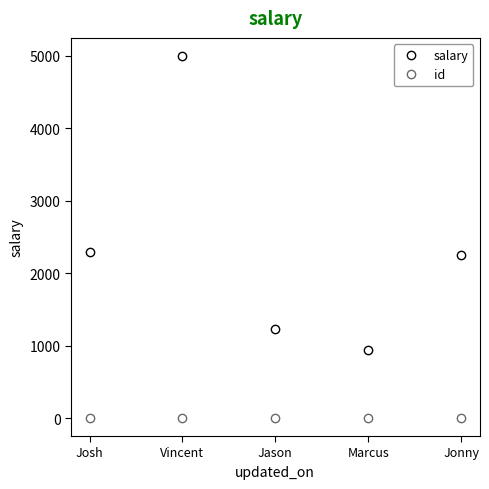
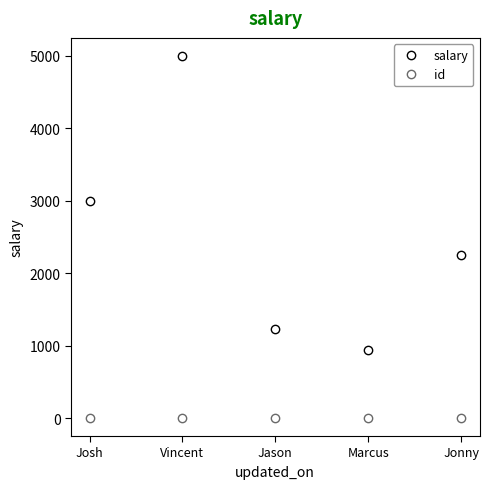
  {
    "salary": {
-     "Josh": 2300,
+     "Josh": 3000,
      "Vincent": 5000,
      "Jason": 1200,
      "Marcus": 900,
      "Jonny": 2200
    },
    "id": {
      "Josh": 0,
      "Vincent": 0,
      "Jason": 0,
      "Marcus": 0,
      "Jonny": 0
    }
  }
